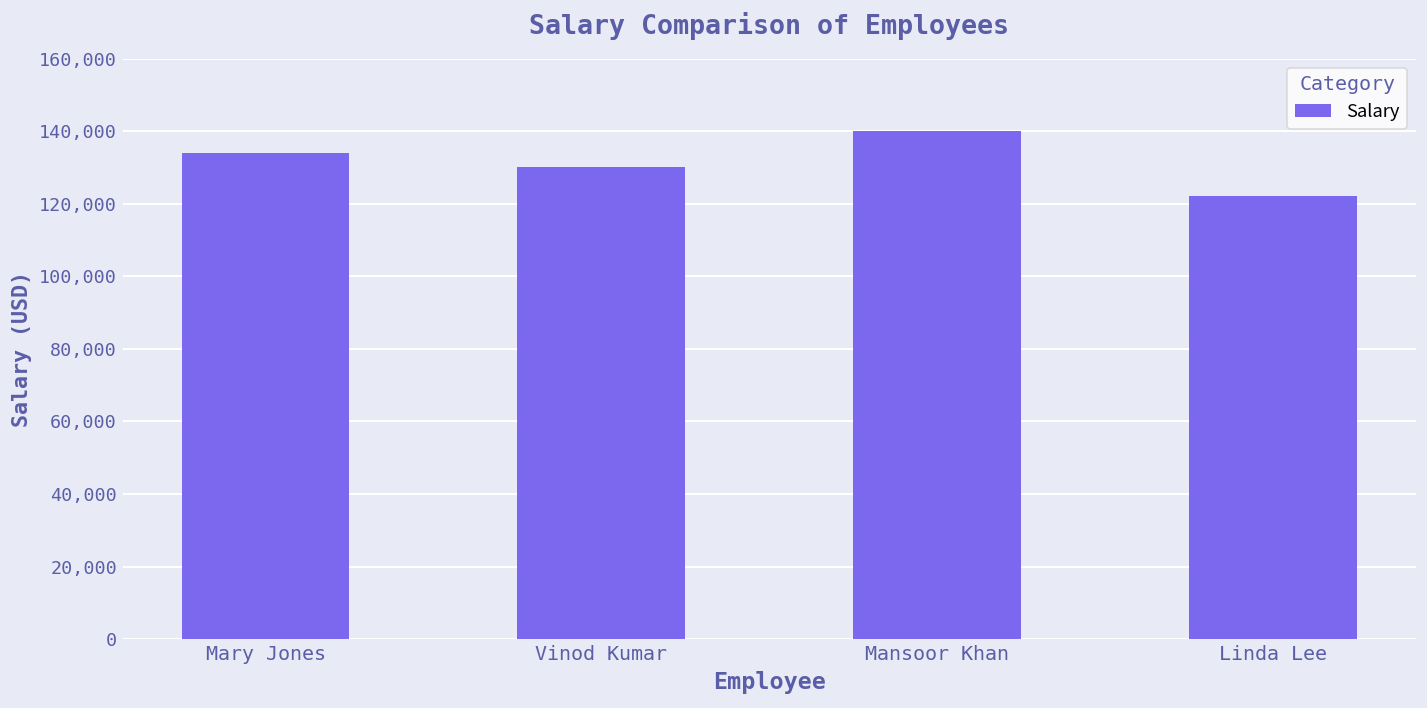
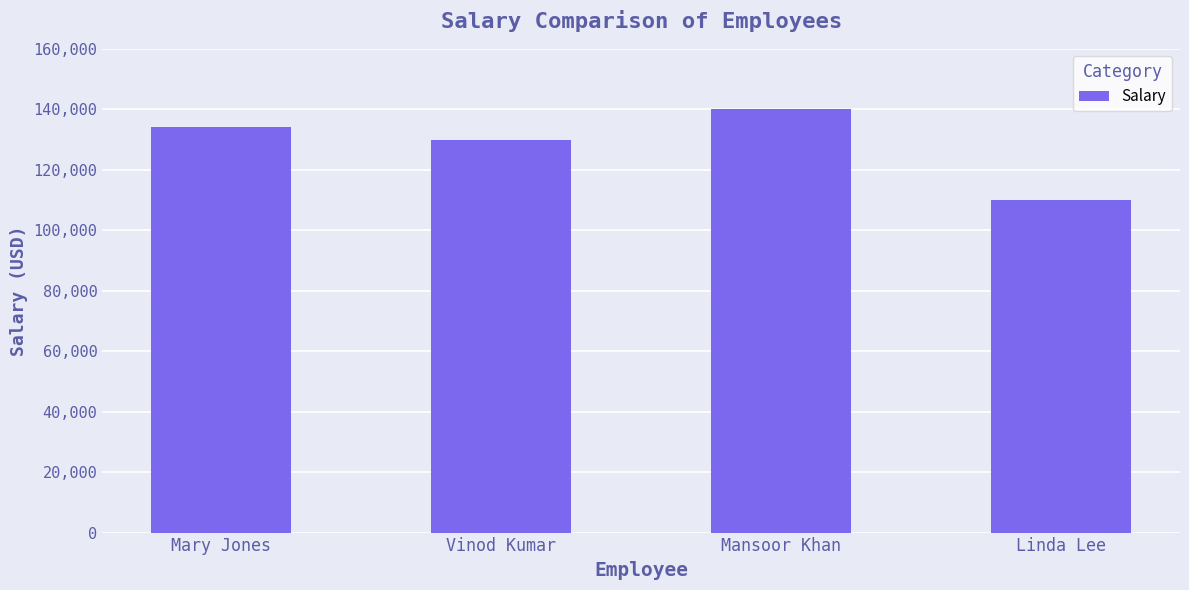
  {
    "Mary Jones": "134,000",
    "Vinod Kumar": "130,000",
    "Mansoor Khan": "140,000",
-   "Linda Lee": "122,000"
+   "Linda Lee": "110,000"
  }
